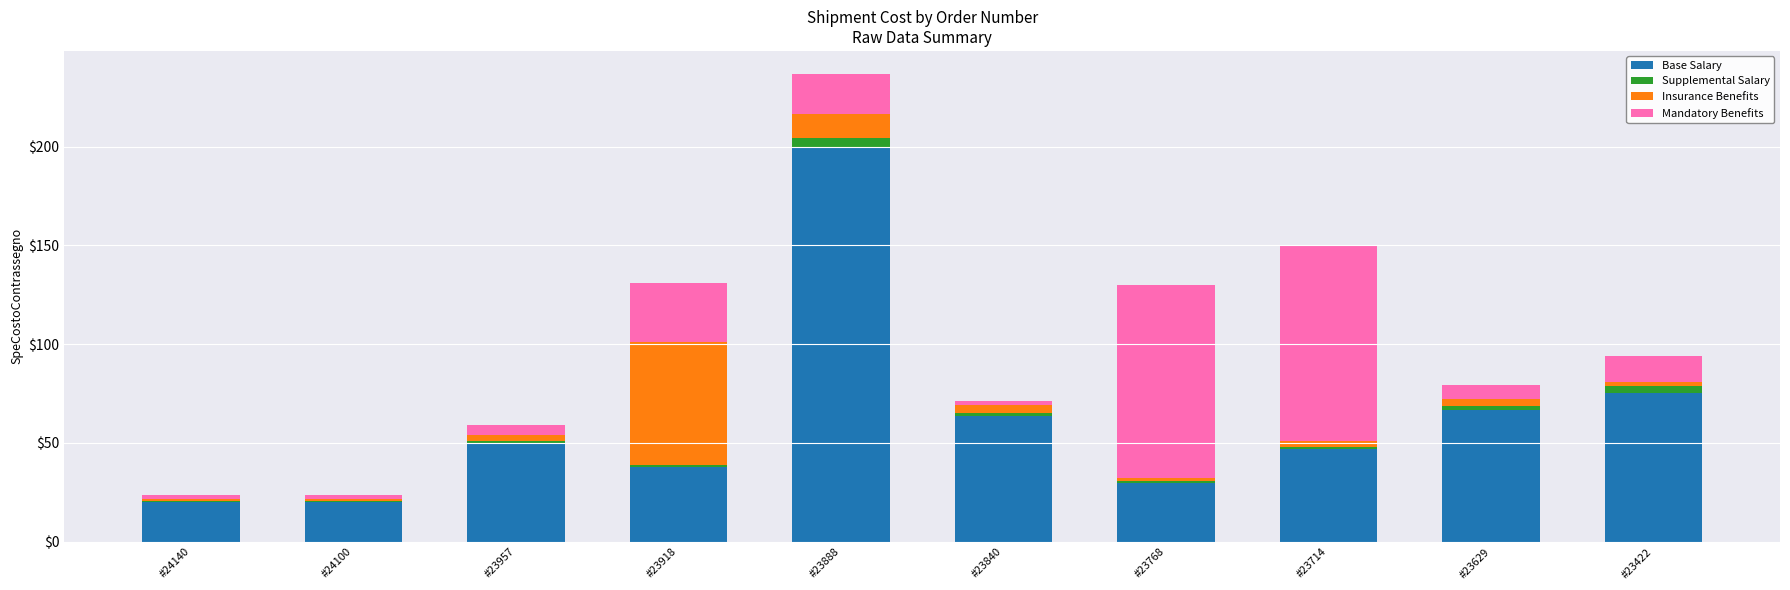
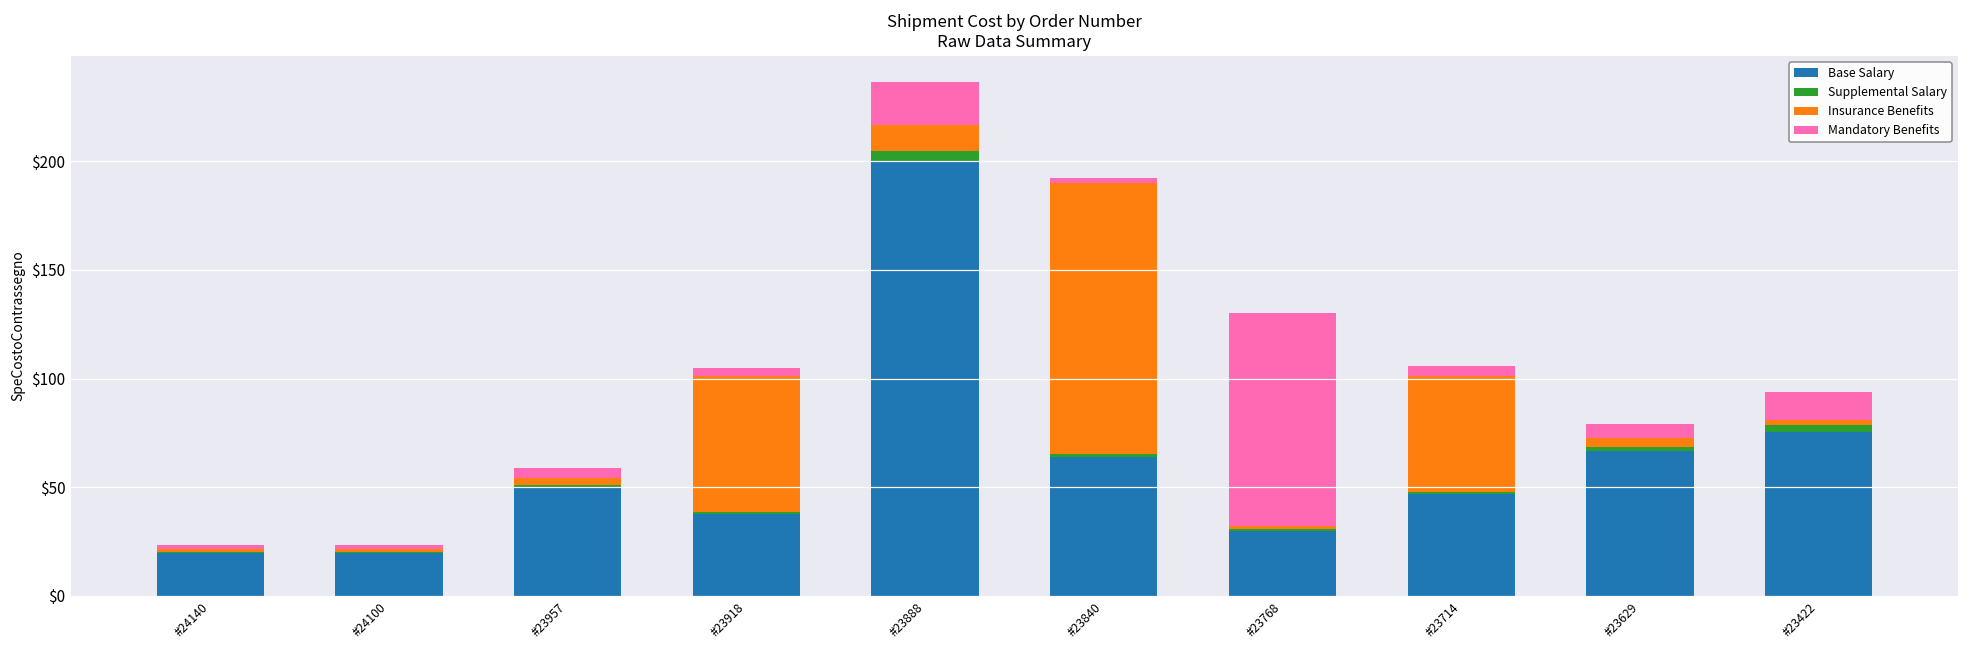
  {
    "Base Salary": {
      "#24140": "$20",
      "#24100": "$20",
      "#23957": "$50",
      "#23918": "$38",
      "#23888": "$200",
      "#23840": "$64",
      "#23768": "$30",
      "#23714": "$47",
      "#23629": "$67",
      "#23422": "$76"
    },
    "Supplemental Salary": {
      "#23888": "$5",
      "#23840": "$2",
      "#23629": "$2",
      "#23422": "$3"
    },
    "Insurance Benefits": {
      "#23957": "$3",
      "#23918": "$63",
      "#23888": "$12",
-     "#23840": "$4",
+     "#23840": "$125",
      "#23768": "$2",
-     "#23714": "$3",
+     "#23714": "$53",
      "#23629": "$4",
      "#23422": "$2"
    },
    "Mandatory Benefits": {
      "#24140": "$2",
      "#24100": "$2",
      "#23957": "$5",
-     "#23918": "$30",
+     "#23918": "$4",
      "#23888": "$20",
      "#23840": "$2",
      "#23768": "$98",
-     "#23714": "$99",
+     "#23714": "$5",
      "#23629": "$7",
      "#23422": "$13"
    }
  }
